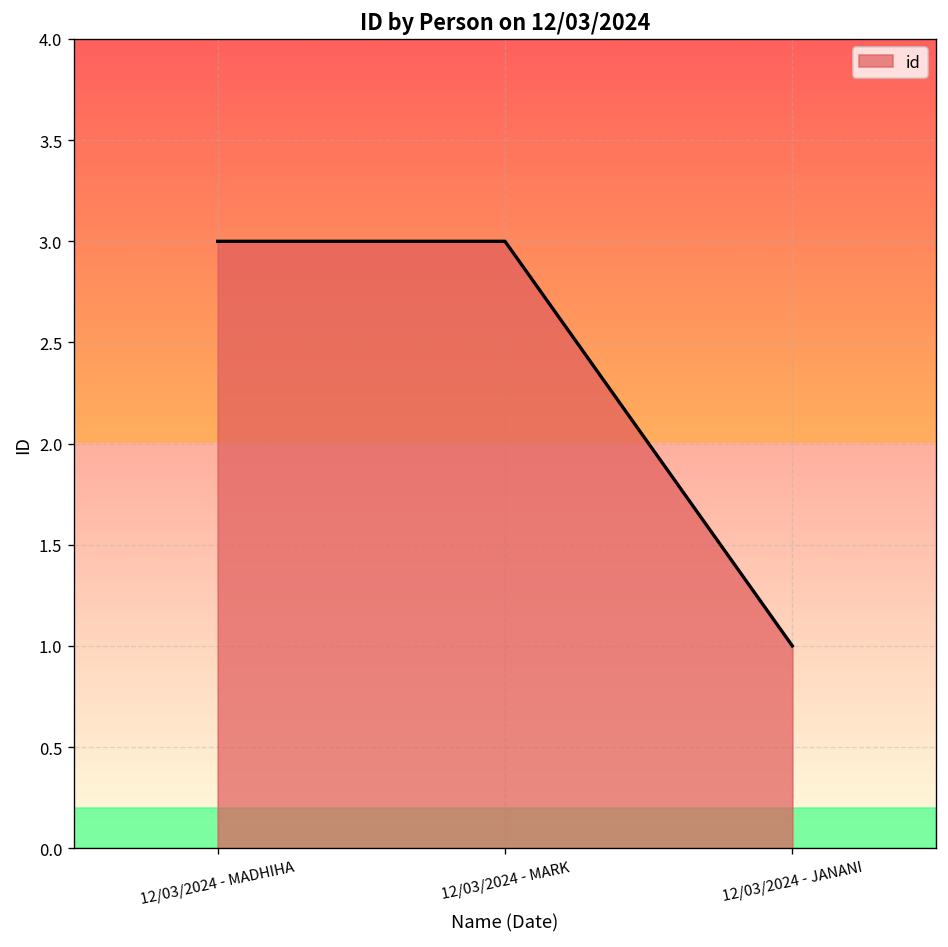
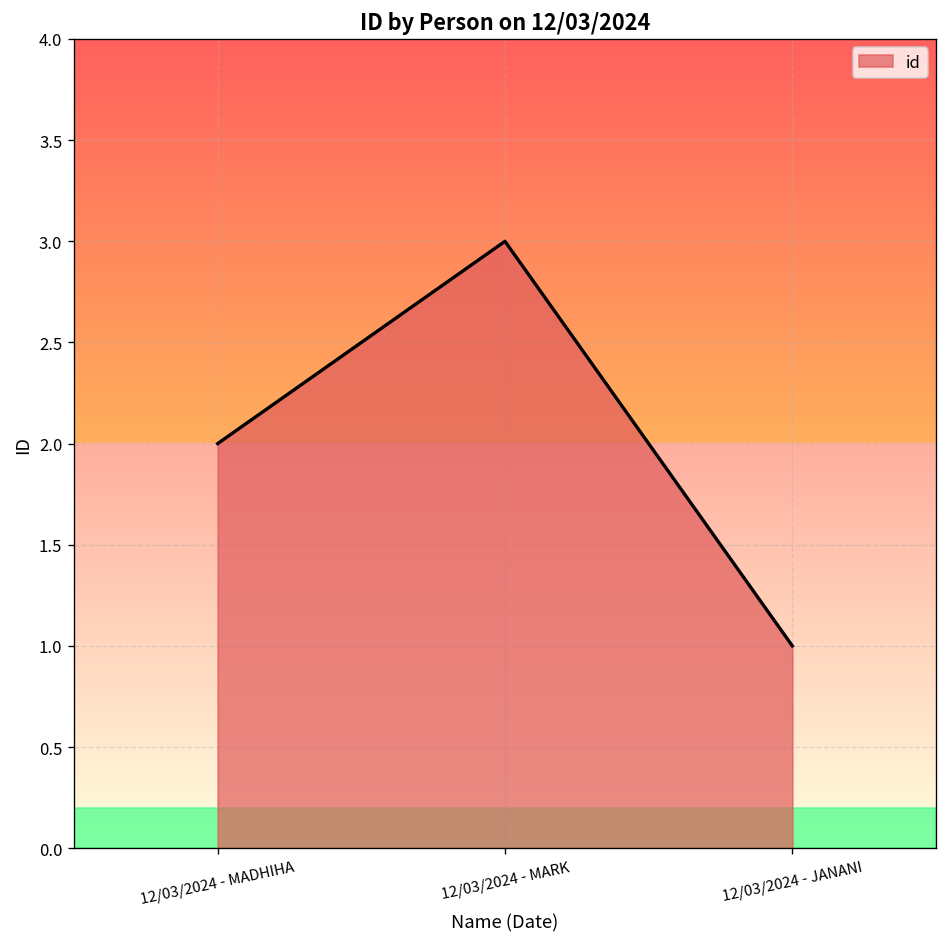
  {
-   "12/03/2024 - MADHIHA": 3,
+   "12/03/2024 - MADHIHA": 2,
    "12/03/2024 - MARK": 3,
    "12/03/2024 - JANANI": 1
  }
